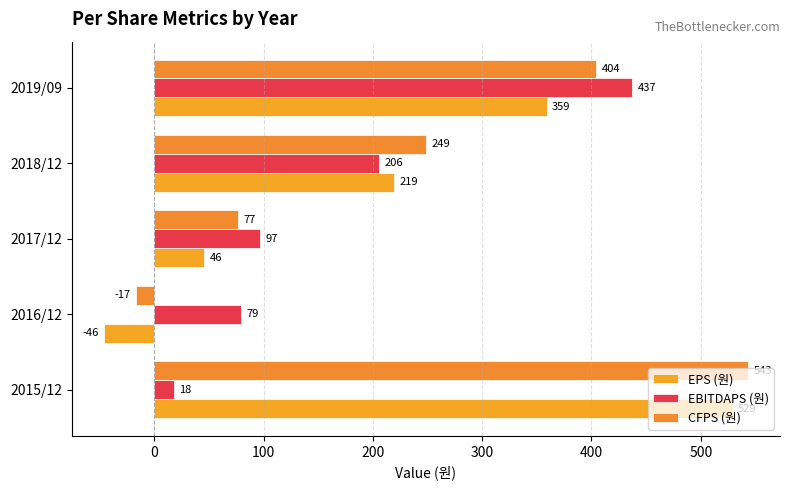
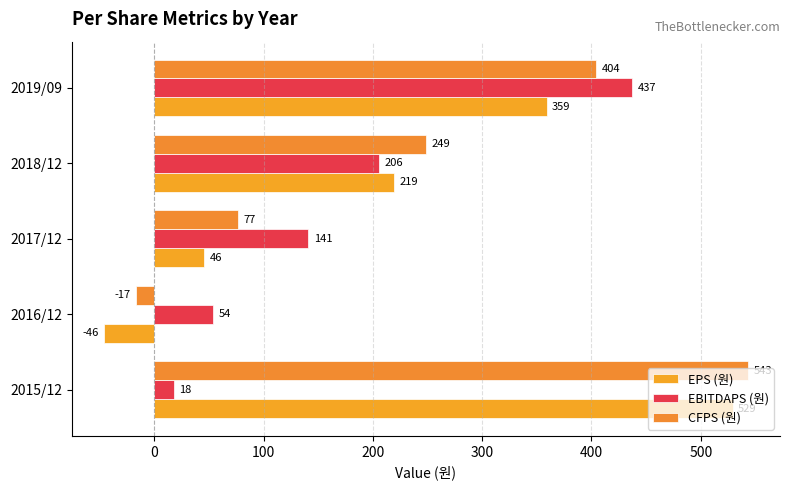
  {
    "EBITDAPS (원)": {
      "2019/09": 437,
      "2018/12": 206,
-     "2017/12": 97,
-     "2016/12": 79,
+     "2017/12": 141,
+     "2016/12": 54,
      "2015/12": 18
    }
  }
